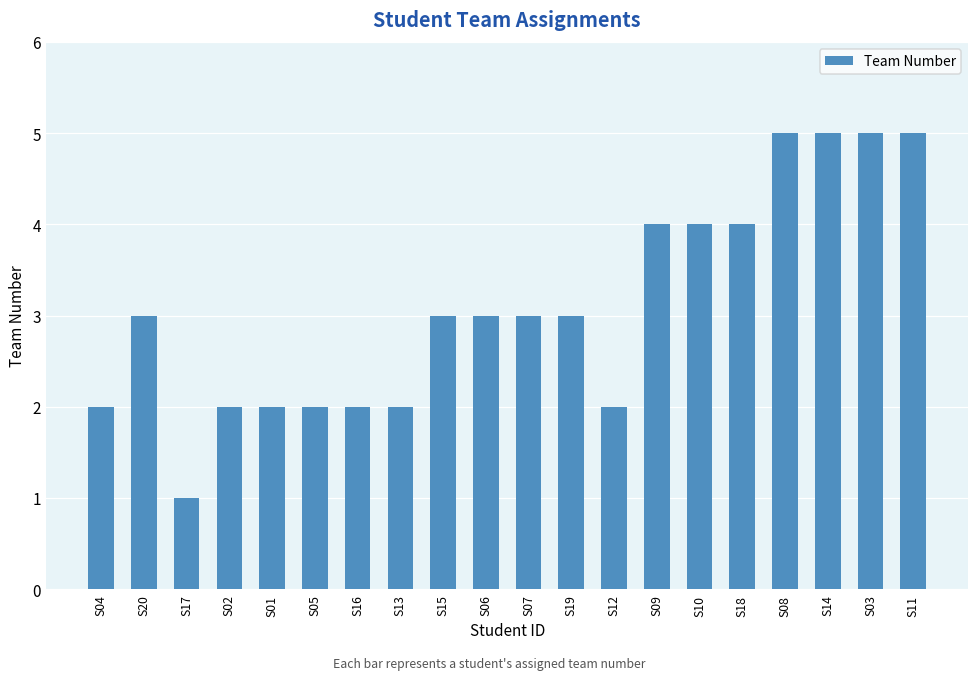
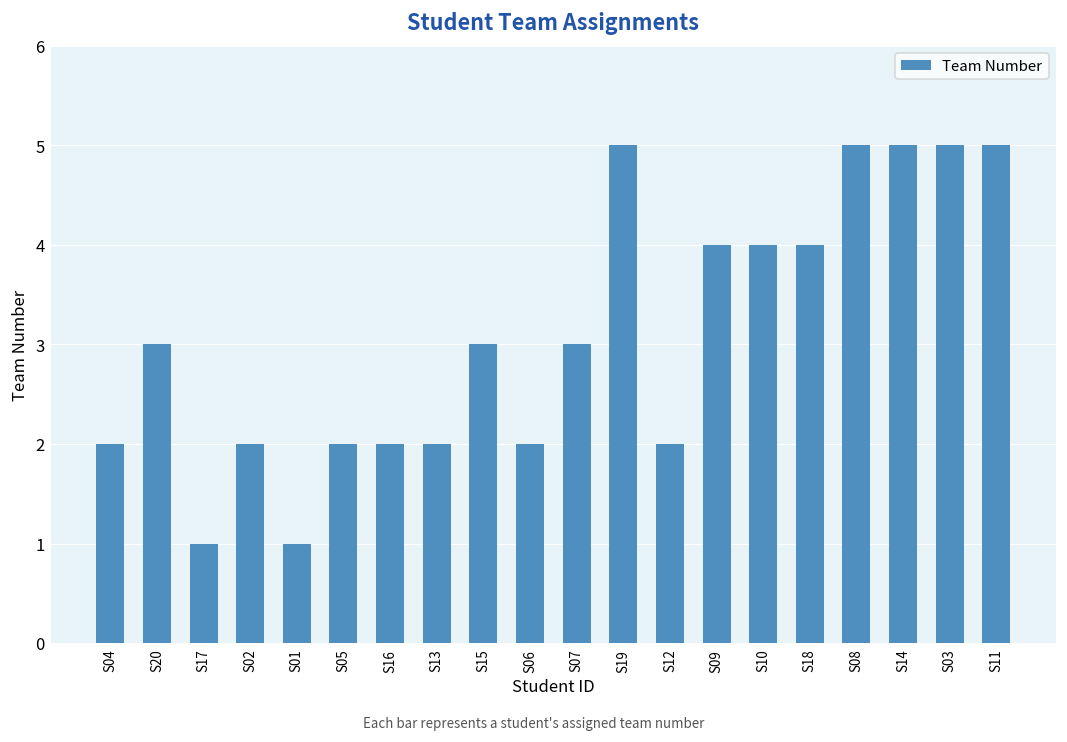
  {
    "S04": 2,
    "S20": 3,
    "S17": 1,
    "S02": 2,
-   "S01": 2,
+   "S01": 1,
    "S05": 2,
    "S16": 2,
    "S13": 2,
    "S15": 3,
-   "S06": 3,
+   "S06": 2,
    "S07": 3,
-   "S19": 3,
+   "S19": 5,
    "S12": 2,
    "S09": 4,
    "S10": 4,
    "S18": 4,
    "S08": 5,
    "S14": 5,
    "S03": 5,
    "S11": 5
  }
